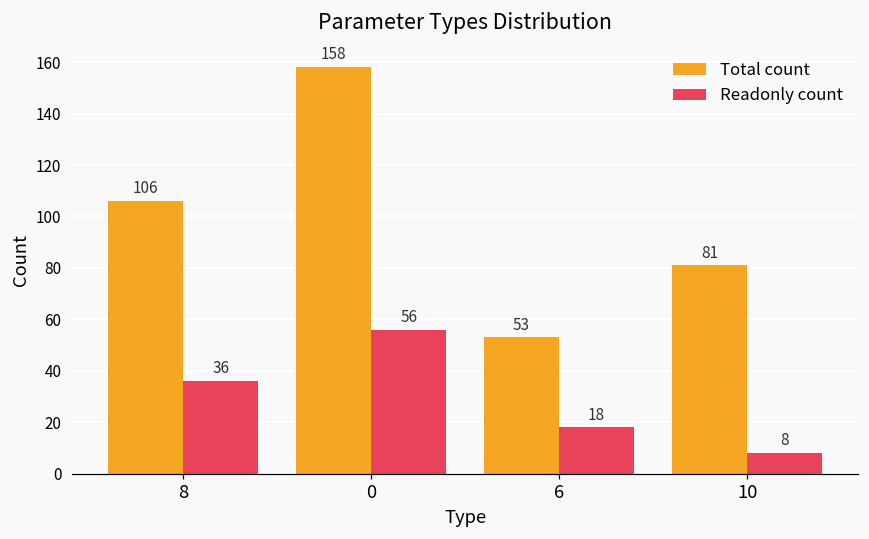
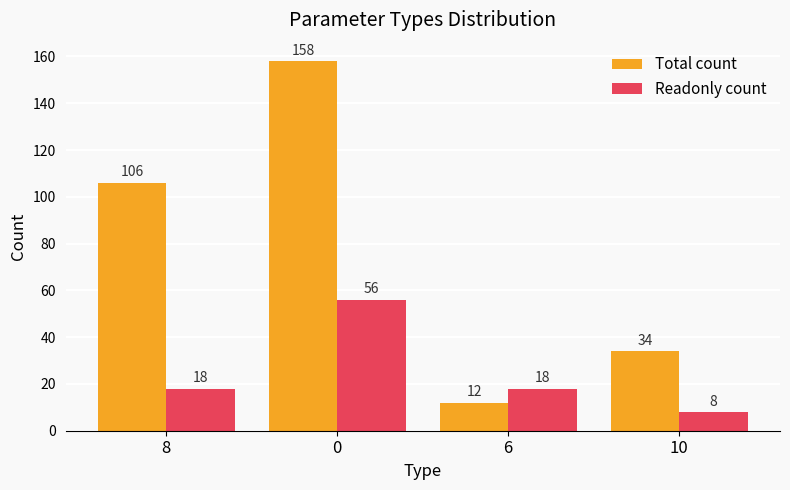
  {
    "Total count": {
      "8": 106,
      "0": 158,
-     "6": 53,
-     "10": 81
+     "6": 12,
+     "10": 34
    },
    "Readonly count": {
-     "8": 36,
+     "8": 18,
      "0": 56,
      "6": 18,
      "10": 8
    }
  }
